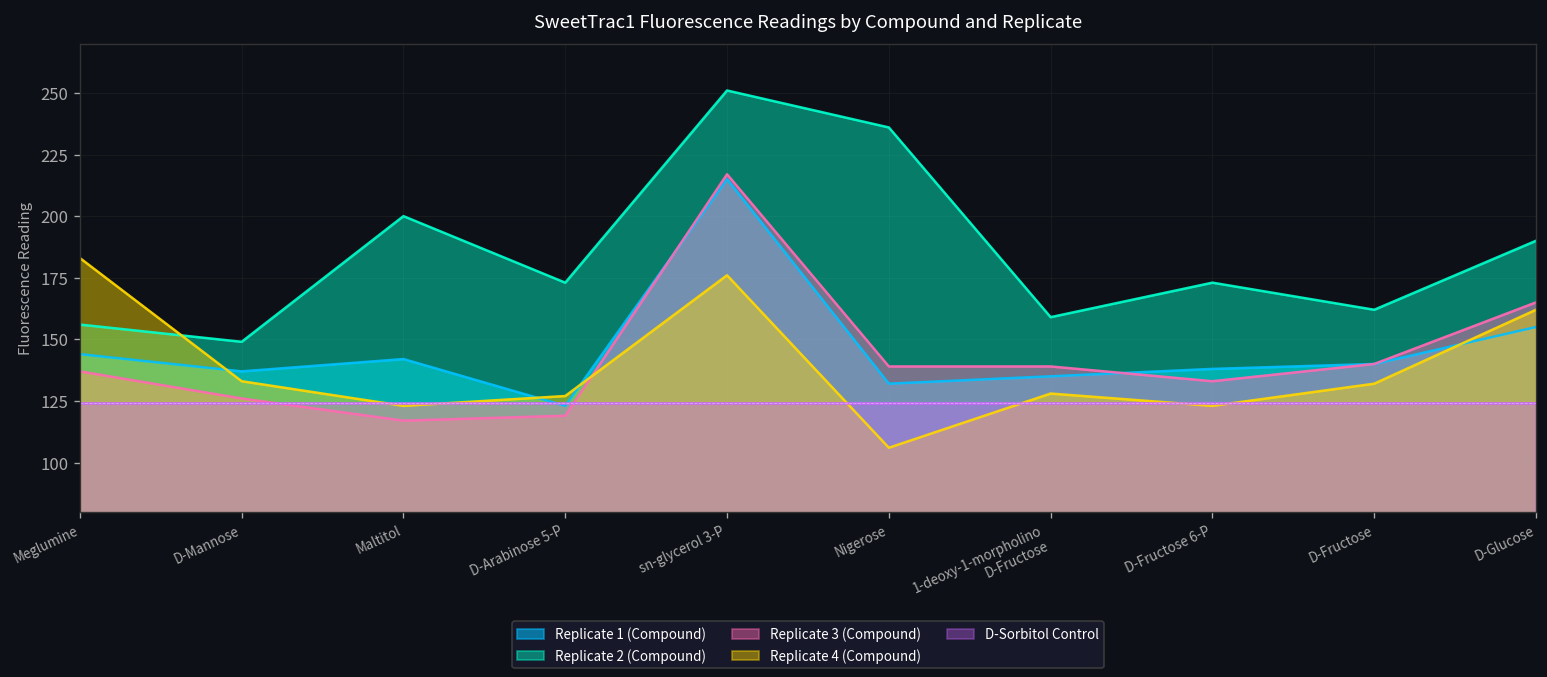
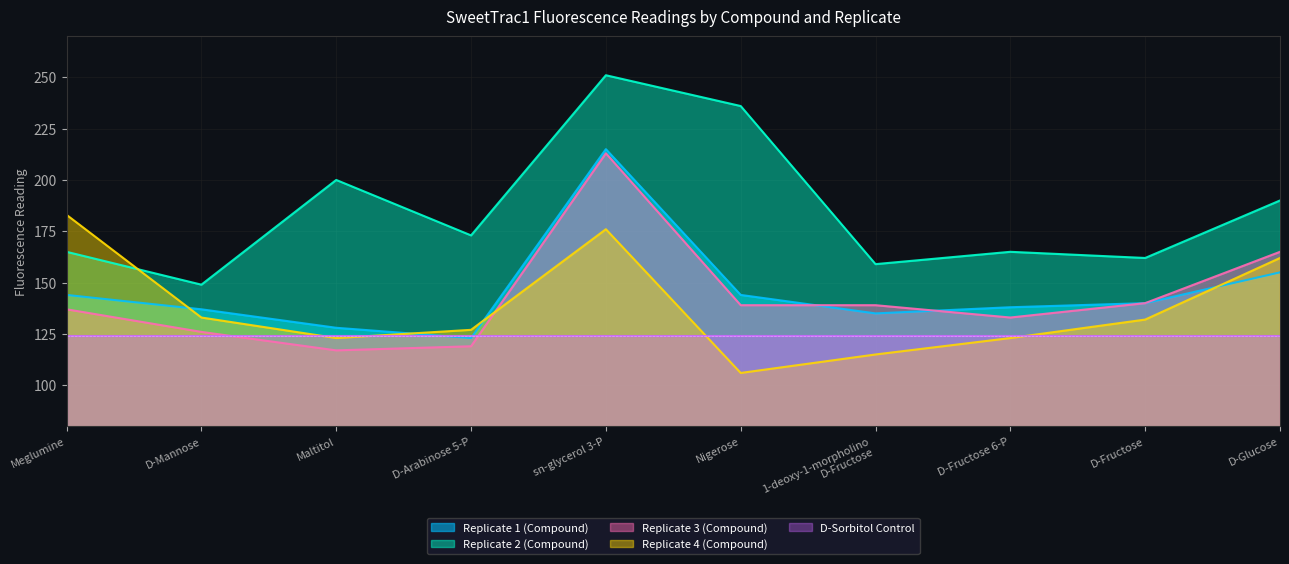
  {
    "Replicate 1 (Compound)": {
      "Meglumine": 144,
      "D-Mannose": 137,
-     "Maltitol": 142,
+     "Maltitol": 128,
      "sn-glycerol 3-P": 215,
-     "Nigerose": 132,
+     "Nigerose": 144,
      "1-deoxy-1-morpholino D-Fructose": 135,
      "D-Fructose 6-P": 138,
      "D-Glucose": 155
    },
    "Replicate 2 (Compound)": {
-     "Meglumine": 156,
+     "Meglumine": 165,
      "D-Mannose": 149,
      "Maltitol": 200,
      "D-Arabinose 5-P": 173,
      "sn-glycerol 3-P": 251,
      "Nigerose": 236,
      "1-deoxy-1-morpholino D-Fructose": 159,
-     "D-Fructose 6-P": 173,
+     "D-Fructose 6-P": 165,
      "D-Fructose": 162,
      "D-Glucose": 190
    },
    "Replicate 3 (Compound)": {
      "Meglumine": 137,
      "D-Mannose": 126,
      "Maltitol": 117,
      "D-Arabinose 5-P": 119,
-     "sn-glycerol 3-P": 217,
+     "sn-glycerol 3-P": 213,
      "Nigerose": 139,
      "1-deoxy-1-morpholino D-Fructose": 139,
      "D-Fructose 6-P": 133,
      "D-Glucose": 165
    },
    "Replicate 4 (Compound)": {
      "Meglumine": 183,
      "D-Mannose": 133,
      "D-Arabinose 5-P": 127,
      "sn-glycerol 3-P": 176,
      "Nigerose": 106,
-     "1-deoxy-1-morpholino D-Fructose": 128,
+     "1-deoxy-1-morpholino D-Fructose": 115,
      "D-Fructose": 132,
      "D-Glucose": 162
    },
    "D-Sorbitol Control": {
      "Meglumine": 124,
      "D-Mannose": 124,
      "sn-glycerol 3-P": 124,
      "Nigerose": 124,
      "1-deoxy-1-morpholino D-Fructose": 124,
      "D-Fructose": 124,
      "D-Glucose": 124
    }
  }
